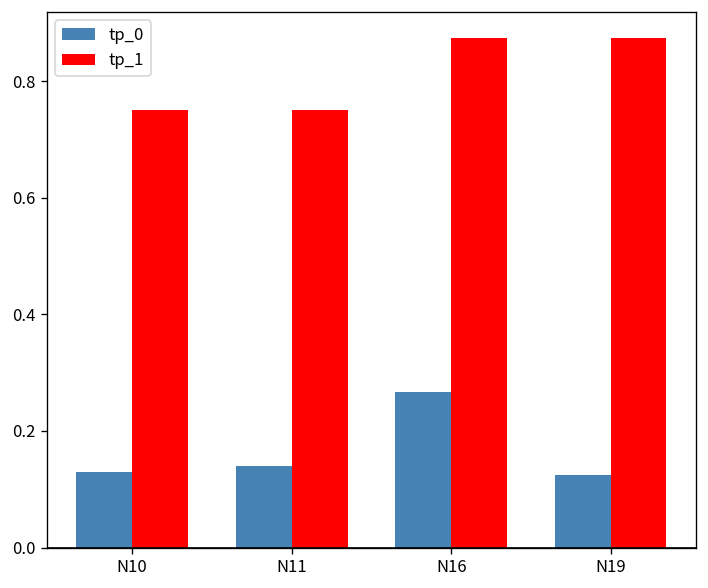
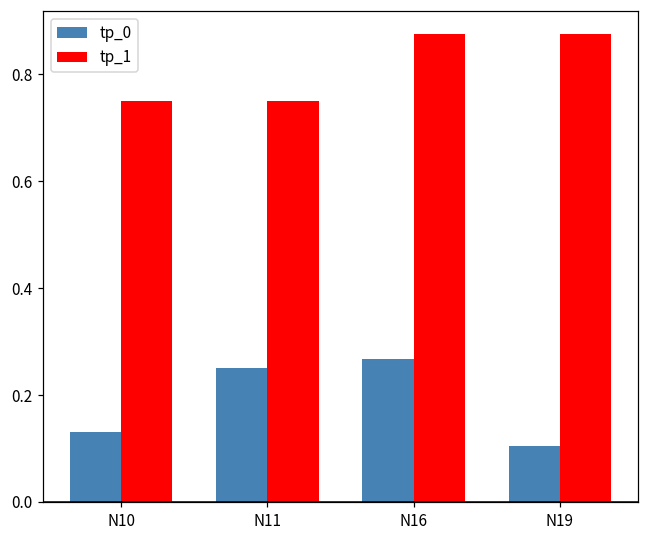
  {
    "tp_0": {
      "N10": 0.13,
-     "N11": 0.14,
+     "N11": 0.25,
      "N16": 0.27,
-     "N19": 0.13
+     "N19": 0.11
    },
    "tp_1": {
      "N10": 0.75,
      "N11": 0.75,
      "N16": 0.88,
      "N19": 0.88
    }
  }
